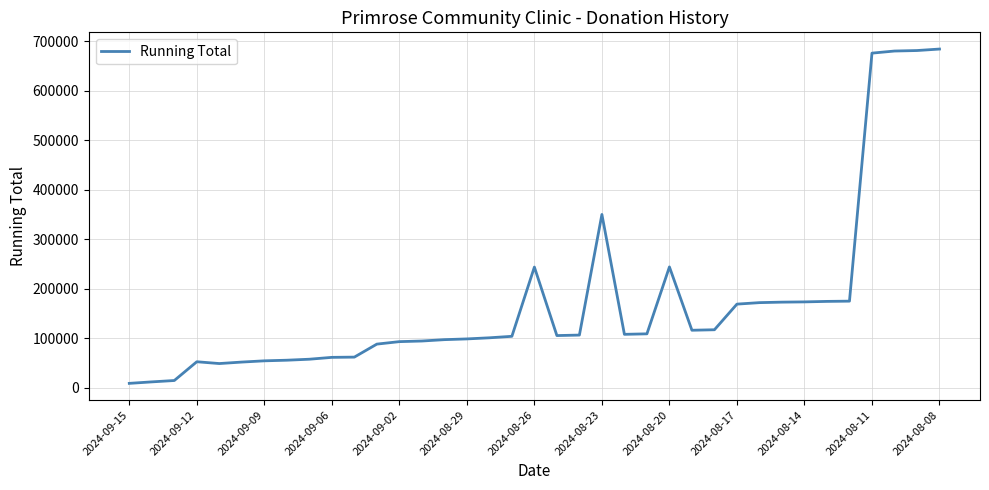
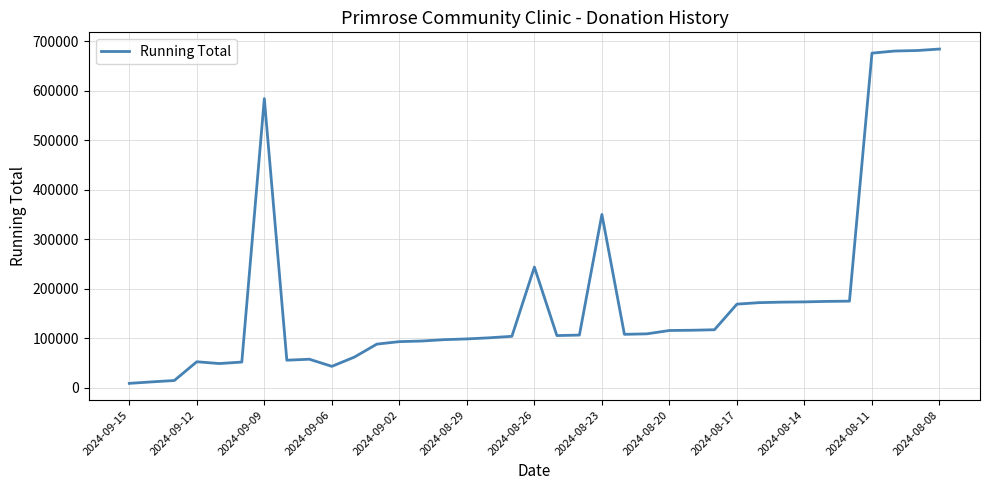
  {
    "2024-09-15": 10000,
    "2024-09-12": 50000,
-   "2024-09-09": 50000,
-   "2024-09-06": 60000,
+   "2024-09-09": 580000,
+   "2024-09-06": 40000,
    "2024-09-02": 90000,
    "2024-08-29": 100000,
    "2024-08-26": 240000,
    "2024-08-23": 350000,
-   "2024-08-20": 240000,
+   "2024-08-20": 120000,
    "2024-08-17": 170000,
    "2024-08-14": 170000,
    "2024-08-11": 680000,
    "2024-08-08": 680000
  }
